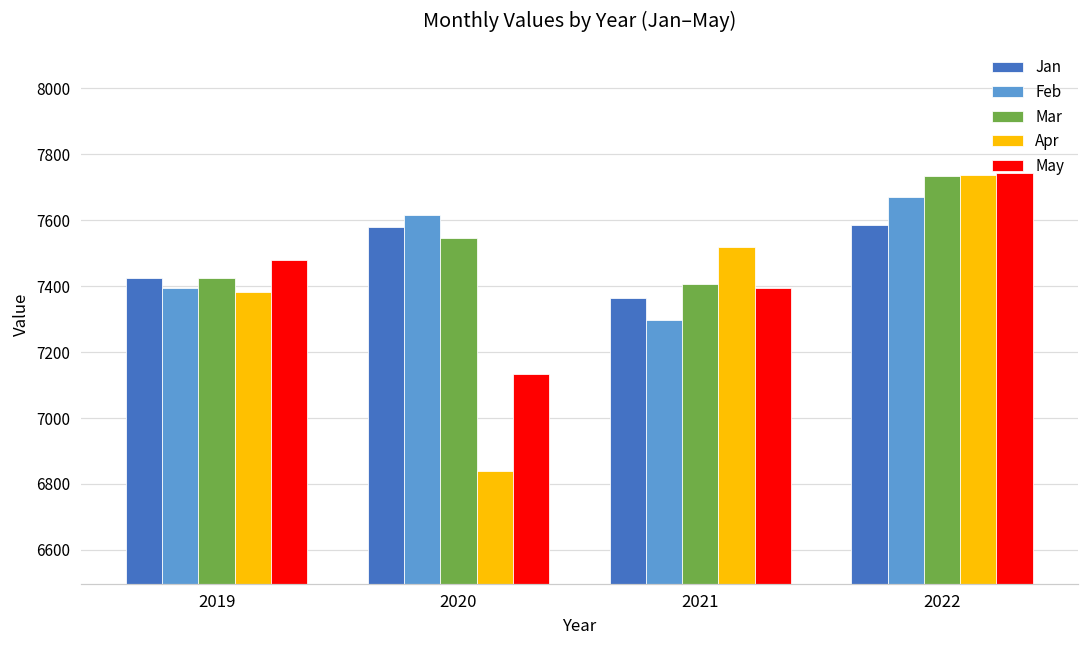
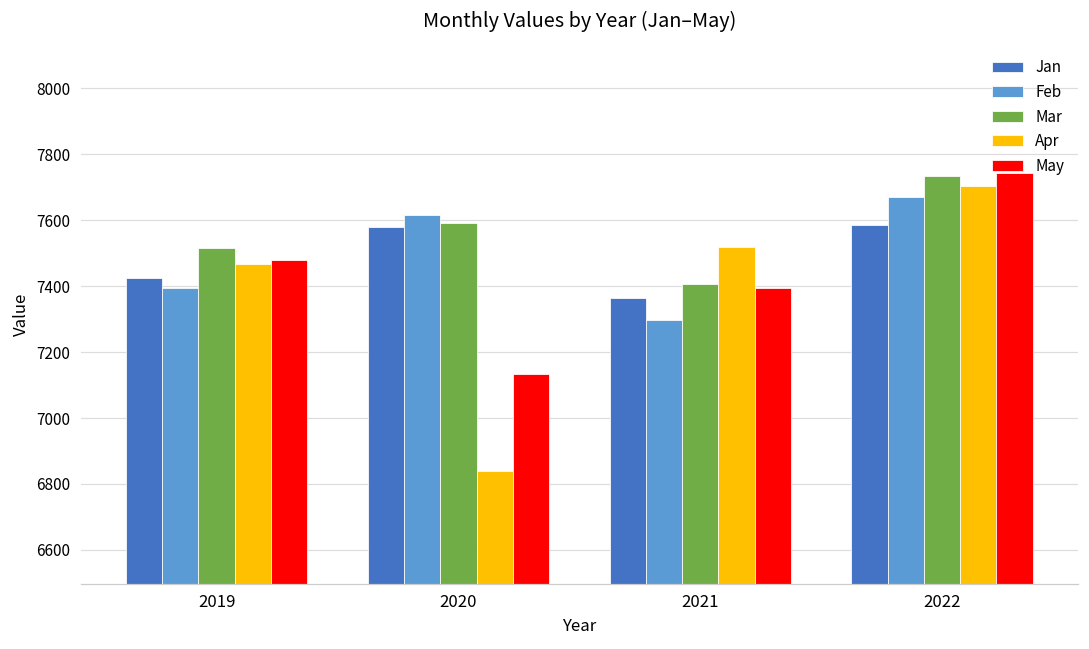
  {
    "Mar": {
-     "2019": 7430,
-     "2020": 7550,
+     "2019": 7520,
+     "2020": 7590,
      "2021": 7410,
      "2022": 7740
    },
    "Apr": {
-     "2019": 7380,
+     "2019": 7470,
      "2020": 6840,
      "2021": 7520,
-     "2022": 7740
+     "2022": 7700
    },
    "May": {
      "2019": 7480,
      "2020": 7130,
      "2021": 7400,
      "2022": 7740
    }
  }
